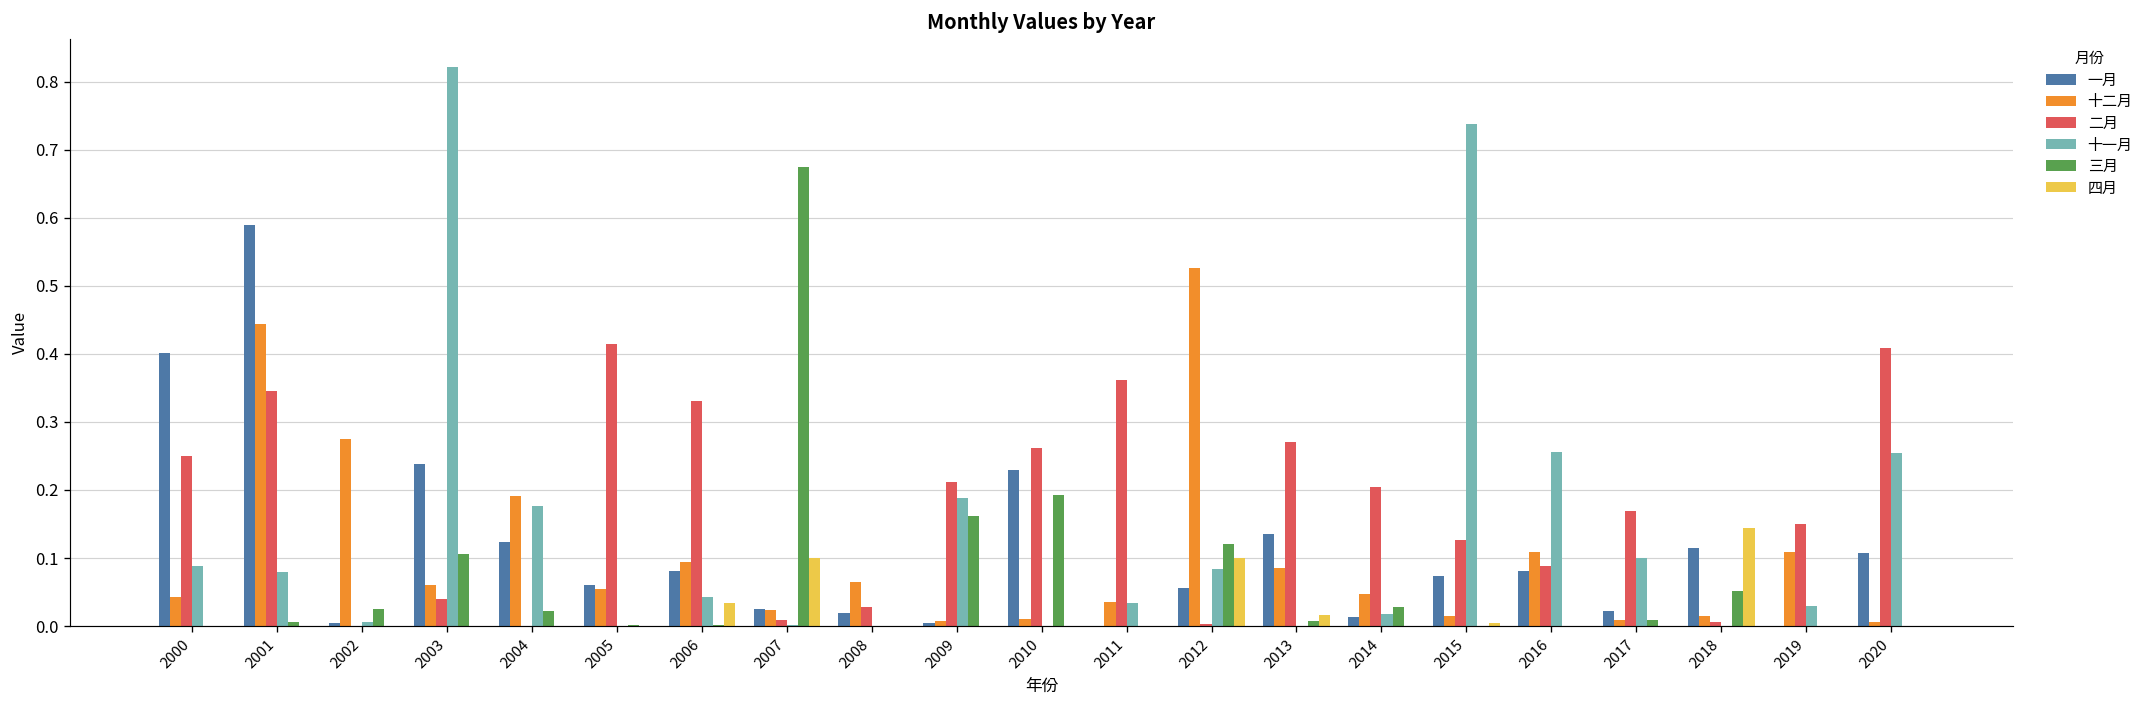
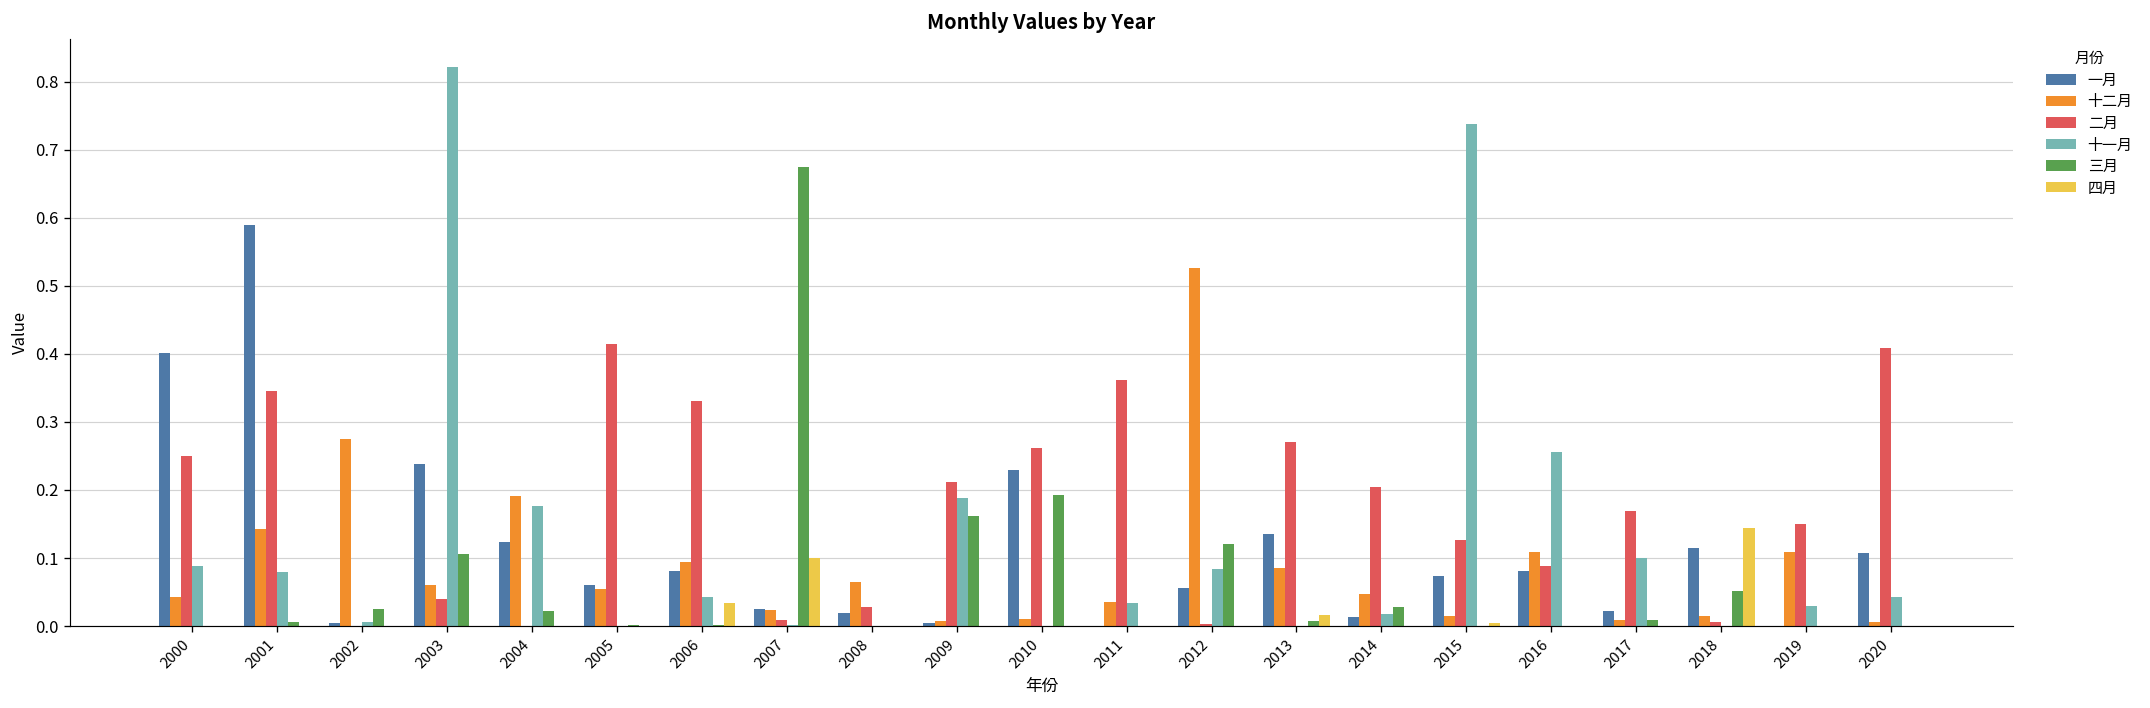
  {
    "一月": {
      "2000": 0.40,
      "2001": 0.59,
      "2002": 0.00,
      "2003": 0.24,
      "2004": 0.12,
      "2005": 0.06,
      "2006": 0.08,
      "2007": 0.03,
      "2008": 0.02,
      "2010": 0.23,
      "2012": 0.06,
      "2013": 0.13,
      "2014": 0.01,
      "2015": 0.07,
      "2016": 0.08,
      "2017": 0.02,
      "2018": 0.11,
      "2019": 0.00,
      "2020": 0.11
    },
    "十二月": {
      "2000": 0.04,
-     "2001": 0.44,
+     "2001": 0.14,
      "2002": 0.27,
      "2003": 0.06,
      "2004": 0.19,
      "2005": 0.05,
      "2006": 0.09,
      "2007": 0.02,
      "2008": 0.06,
      "2009": 0.01,
      "2010": 0.01,
      "2011": 0.04,
      "2012": 0.53,
      "2013": 0.09,
      "2014": 0.05,
      "2015": 0.01,
      "2016": 0.11,
      "2017": 0.01,
      "2018": 0.02,
      "2019": 0.11,
      "2020": 0.01
    },
    "二月": {
      "2000": 0.25,
      "2001": 0.35,
      "2002": 0.00,
      "2003": 0.04,
      "2004": 0.00,
      "2005": 0.41,
      "2006": 0.33,
      "2007": 0.01,
      "2008": 0.03,
      "2009": 0.21,
      "2010": 0.26,
      "2011": 0.36,
      "2013": 0.27,
      "2014": 0.20,
      "2015": 0.13,
      "2016": 0.09,
      "2017": 0.17,
      "2018": 0.01,
      "2019": 0.15,
      "2020": 0.41
    },
    "十一月": {
      "2000": 0.09,
      "2001": 0.08,
      "2002": 0.01,
      "2003": 0.82,
      "2004": 0.18,
      "2005": 0.00,
      "2006": 0.04,
      "2008": 0.00,
      "2009": 0.19,
      "2011": 0.03,
      "2012": 0.08,
      "2013": 0.00,
      "2014": 0.02,
      "2015": 0.74,
      "2016": 0.26,
      "2017": 0.10,
      "2019": 0.03,
-     "2020": 0.25
+     "2020": 0.04
    },
    "三月": {
      "2000": 0.00,
      "2001": 0.01,
      "2002": 0.03,
      "2003": 0.11,
      "2004": 0.02,
      "2007": 0.67,
      "2008": 0.00,
      "2009": 0.16,
      "2010": 0.19,
      "2012": 0.12,
      "2013": 0.01,
      "2014": 0.03,
      "2016": 0.00,
      "2017": 0.01,
      "2018": 0.05,
      "2019": 0.00,
      "2020": 0.00
    },
    "四月": {
      "2000": 0.0,
      "2001": 0.0,
      "2002": 0.0,
      "2003": 0.0,
      "2004": 0.0,
      "2005": 0.0,
      "2006": 0.03,
      "2007": 0.1,
      "2008": 0.0,
      "2009": 0.0,
      "2010": 0.0,
      "2011": 0.0,
-     "2012": 0.1,
+     "2012": 0.0,
      "2013": 0.02,
      "2014": 0.0,
      "2015": 0.00,
      "2016": 0.0,
      "2017": 0.0,
      "2018": 0.14,
      "2020": 0.0
    }
  }
